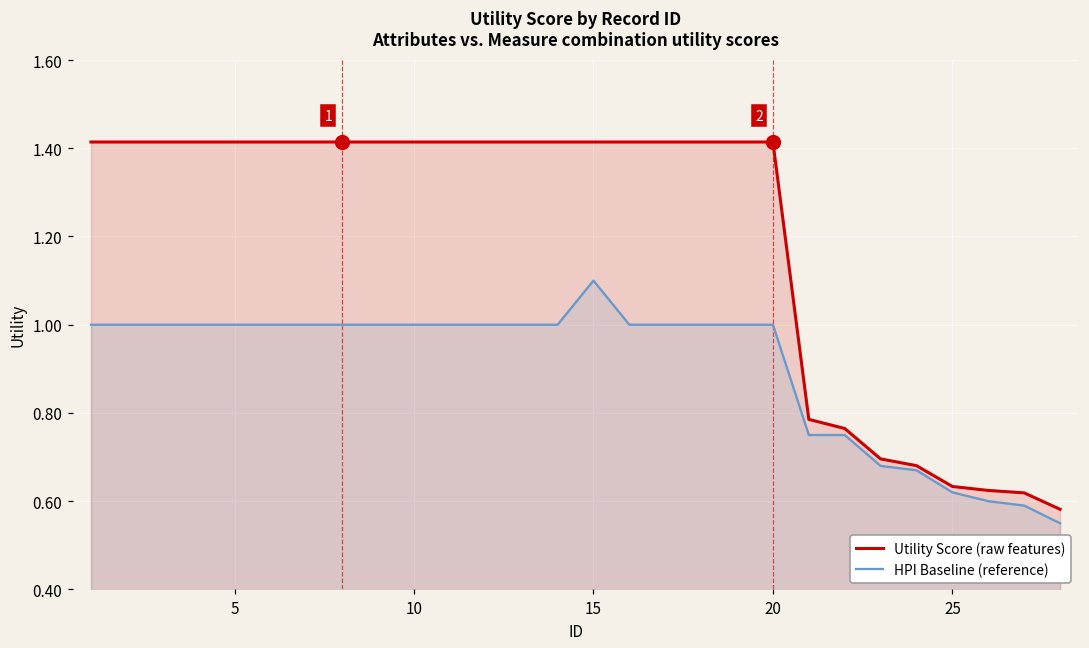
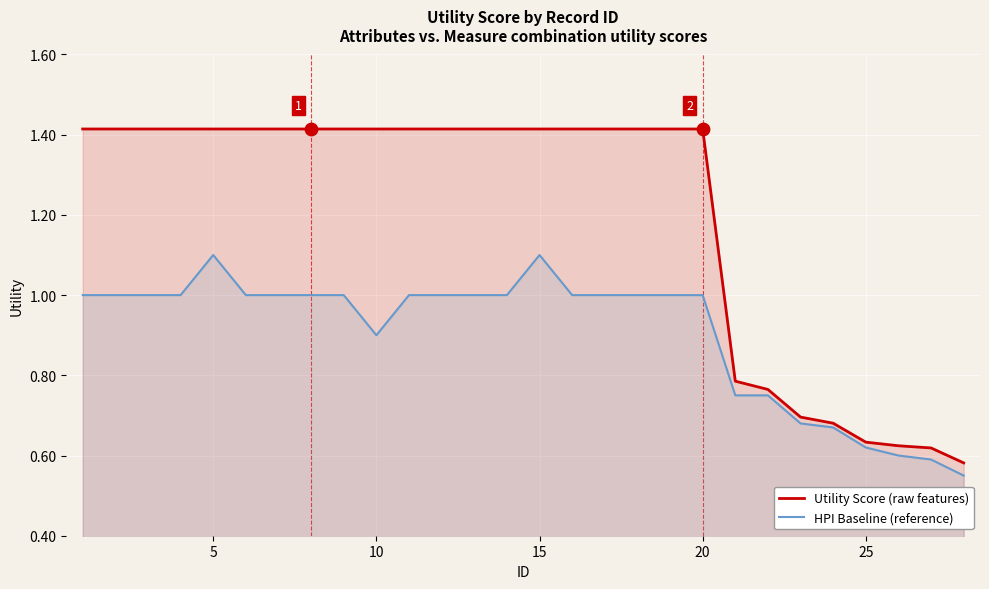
  {
    "HPI Baseline (reference)": {
-     "5": 1.0,
-     "10": 1.0,
+     "5": 1.1,
+     "10": 0.9,
      "15": 1.1,
      "20": 1.0,
      "25": 0.62
    }
  }
